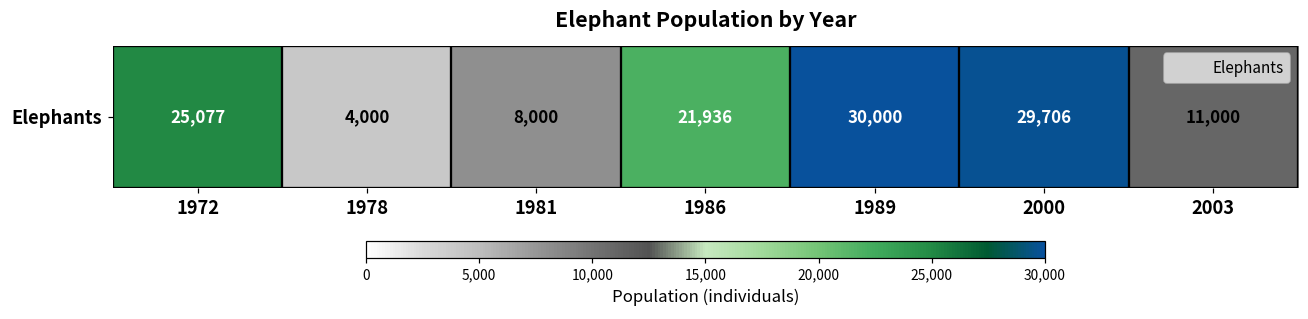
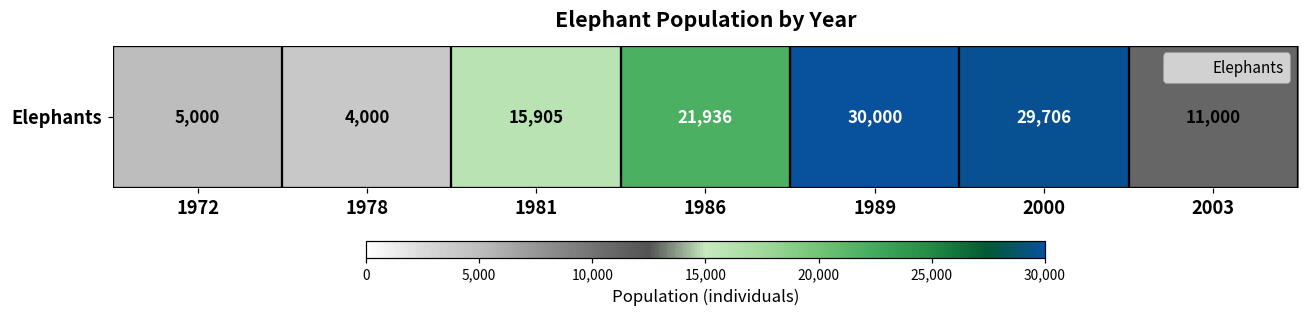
  {
    "Elephants": {
-     "1972": "25,077",
+     "1972": "5,000",
      "1978": "4,000",
-     "1981": "8,000",
+     "1981": "15,905",
      "1986": "21,936",
      "1989": "30,000",
      "2000": "29,706",
      "2003": "11,000"
    }
  }
